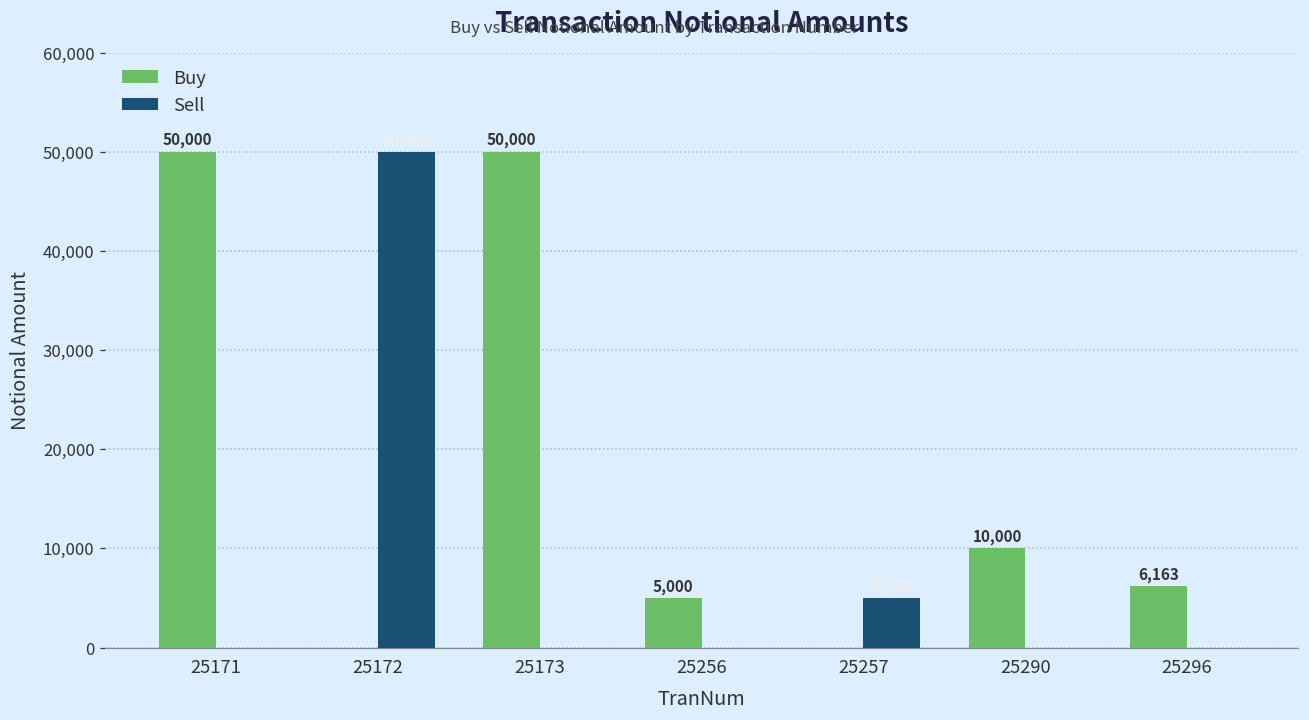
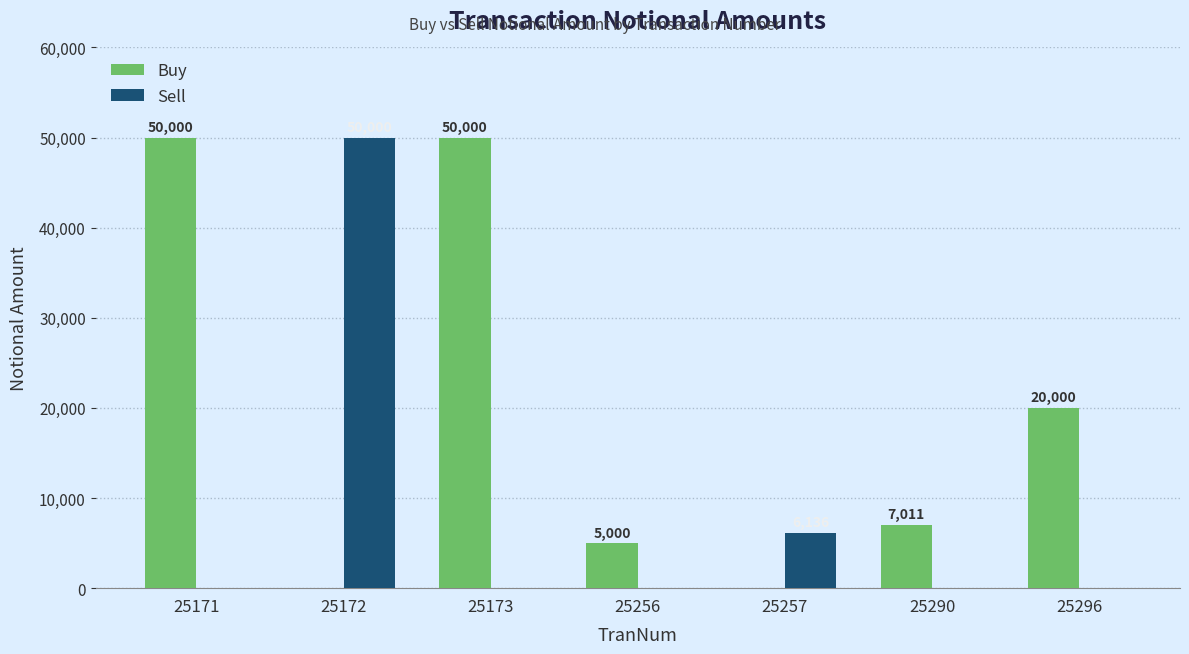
  {
    "Buy": {
      "25171": "50,000",
      "25173": "50,000",
      "25256": "5,000",
-     "25290": "10,000",
-     "25296": "6,163"
+     "25290": "7,011",
+     "25296": "20,000"
    },
    "Sell": {
      "25171": "0",
      "25172": "50,000",
      "25173": "0",
      "25256": "0",
-     "25257": "5,000",
+     "25257": "6,000",
      "25290": "0",
      "25296": "0"
    }
  }
